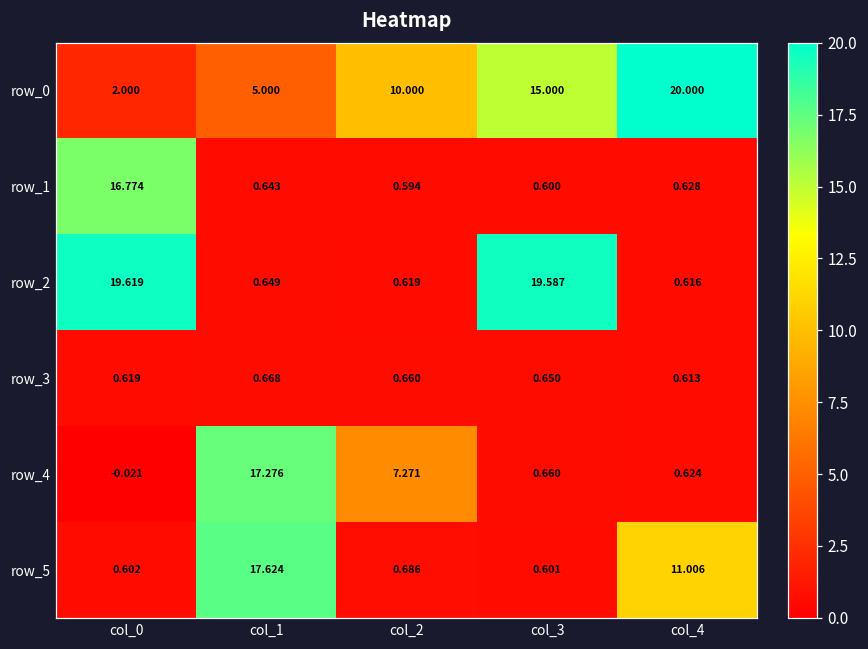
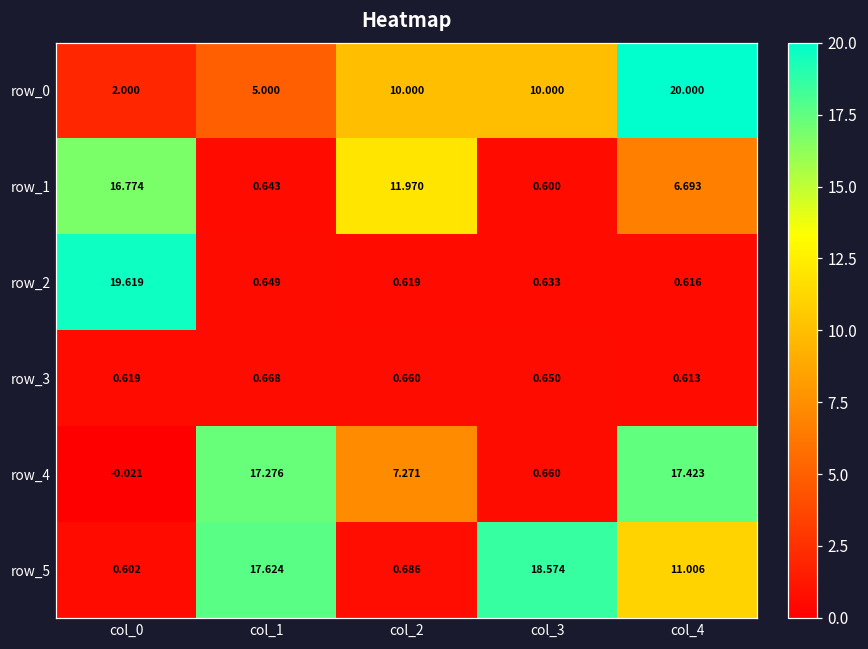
  {
    "row_0": {
      "col_0": 2.000,
      "col_1": 5.000,
      "col_2": 10.000,
-     "col_3": 15.000,
+     "col_3": 10.000,
      "col_4": 20.000
    },
    "row_1": {
      "col_0": 16.774,
      "col_1": 0.643,
-     "col_2": 0.594,
+     "col_2": 11.970,
      "col_3": 0.600,
-     "col_4": 0.628
+     "col_4": 6.693
    },
    "row_2": {
      "col_0": 19.619,
      "col_1": 0.649,
      "col_2": 0.619,
-     "col_3": 19.587,
+     "col_3": 0.633,
      "col_4": 0.616
    },
    "row_3": {
      "col_0": 0.619,
      "col_1": 0.668,
      "col_2": 0.660,
      "col_3": 0.650,
      "col_4": 0.613
    },
    "row_4": {
      "col_0": -0.021,
      "col_1": 17.276,
      "col_2": 7.271,
      "col_3": 0.660,
-     "col_4": 0.624
+     "col_4": 17.423
    },
    "row_5": {
      "col_0": 0.602,
      "col_1": 17.624,
      "col_2": 0.686,
-     "col_3": 0.601,
+     "col_3": 18.574,
      "col_4": 11.006
    }
  }
